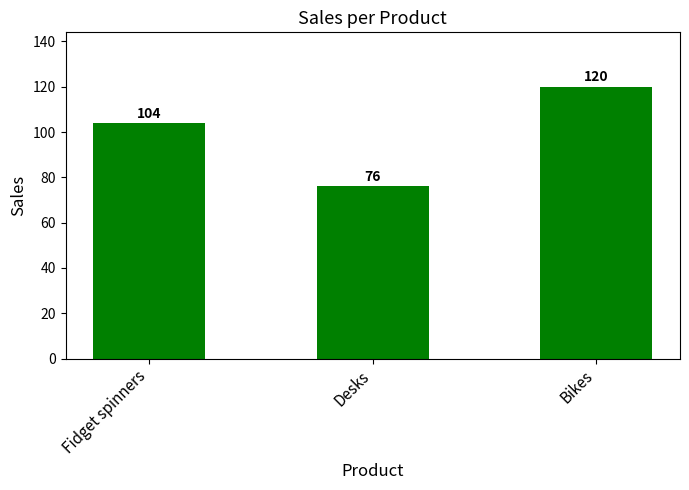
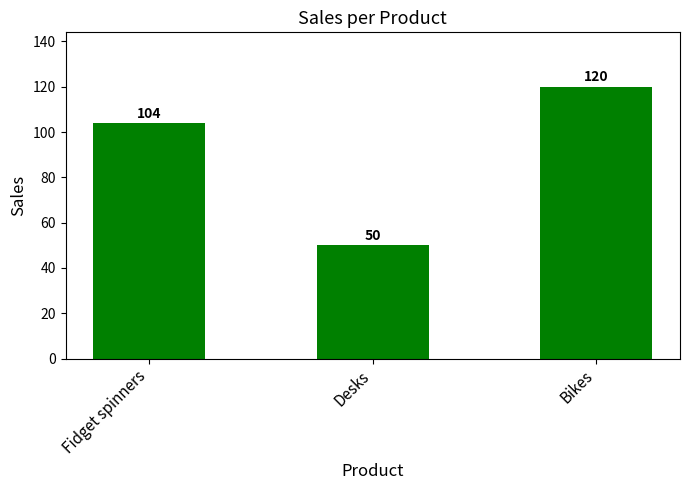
  {
    "Fidget spinners": 104,
-   "Desks": 76,
+   "Desks": 50,
    "Bikes": 120
  }
